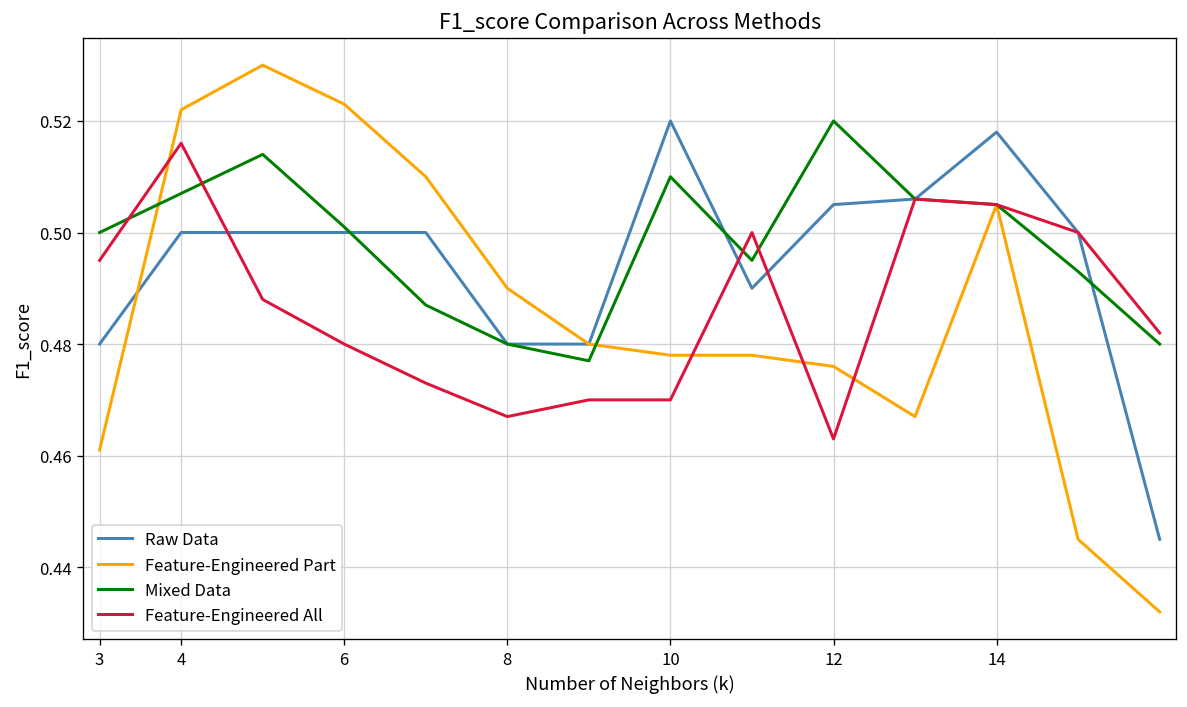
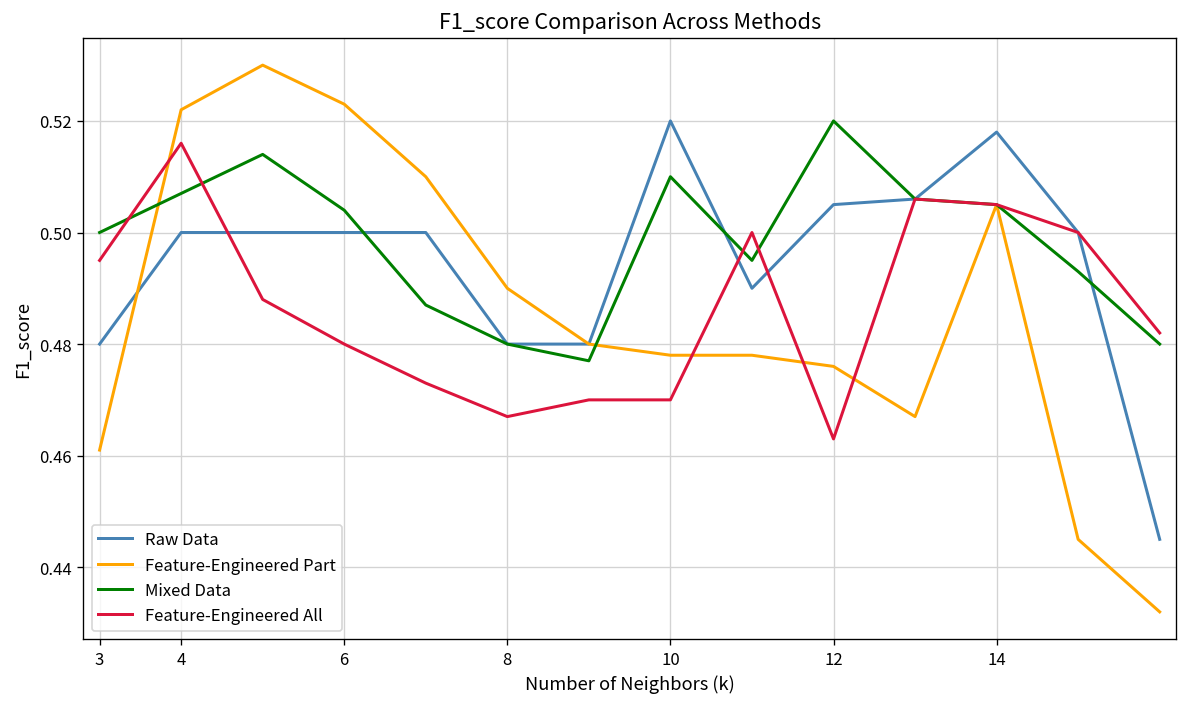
  {
    "Raw Data": {
      "3": 0.480,
      "4": 0.500,
      "6": 0.500,
      "10": 0.520,
      "12": 0.505,
      "14": 0.518
    },
    "Feature-Engineered Part": {
      "3": 0.461,
      "4": 0.522,
      "6": 0.523,
      "8": 0.490,
      "10": 0.478,
      "12": 0.476
    },
    "Mixed Data": {
      "3": 0.500,
      "4": 0.507,
-     "6": 0.501,
+     "6": 0.504,
      "10": 0.510,
      "12": 0.520
    },
    "Feature-Engineered All": {
      "3": 0.495,
      "4": 0.516,
      "6": 0.480,
      "8": 0.467,
      "10": 0.470,
      "12": 0.463
    }
  }
